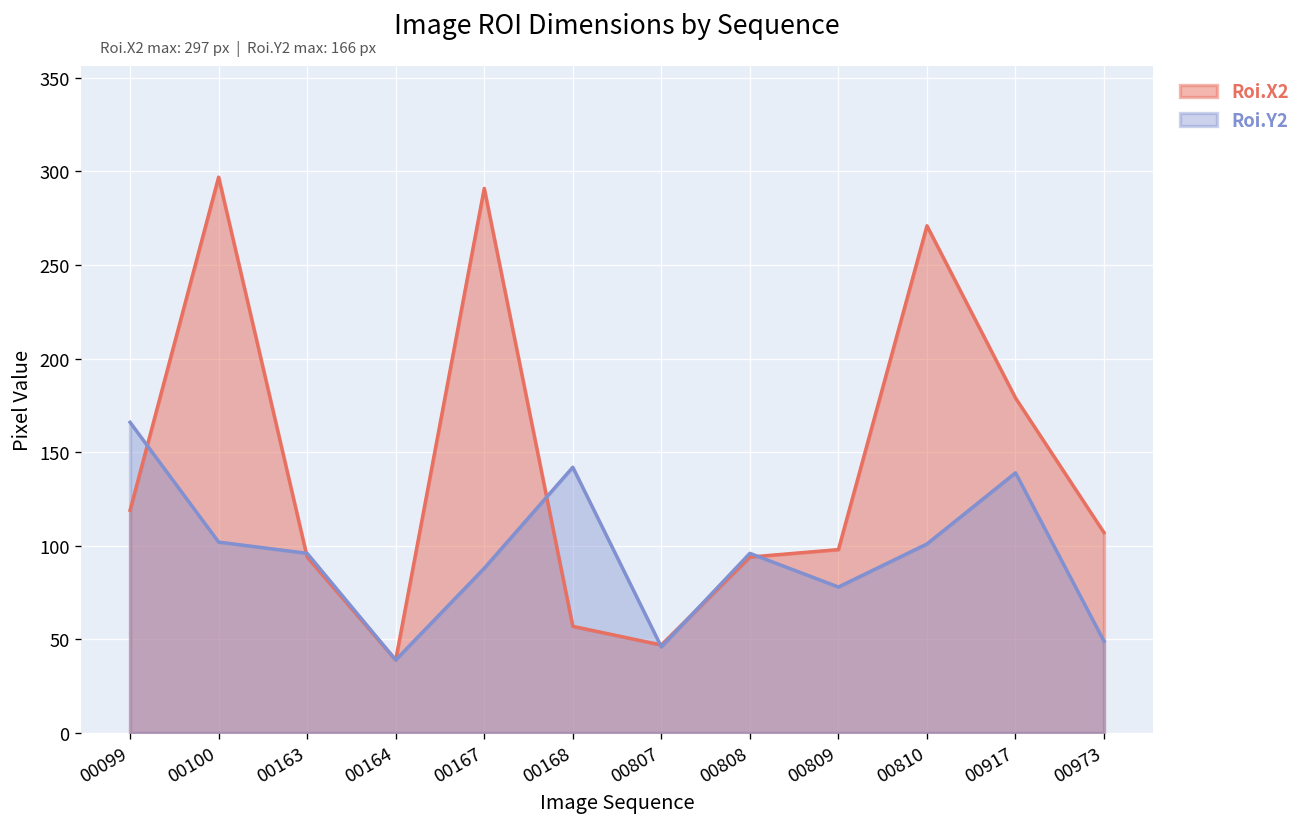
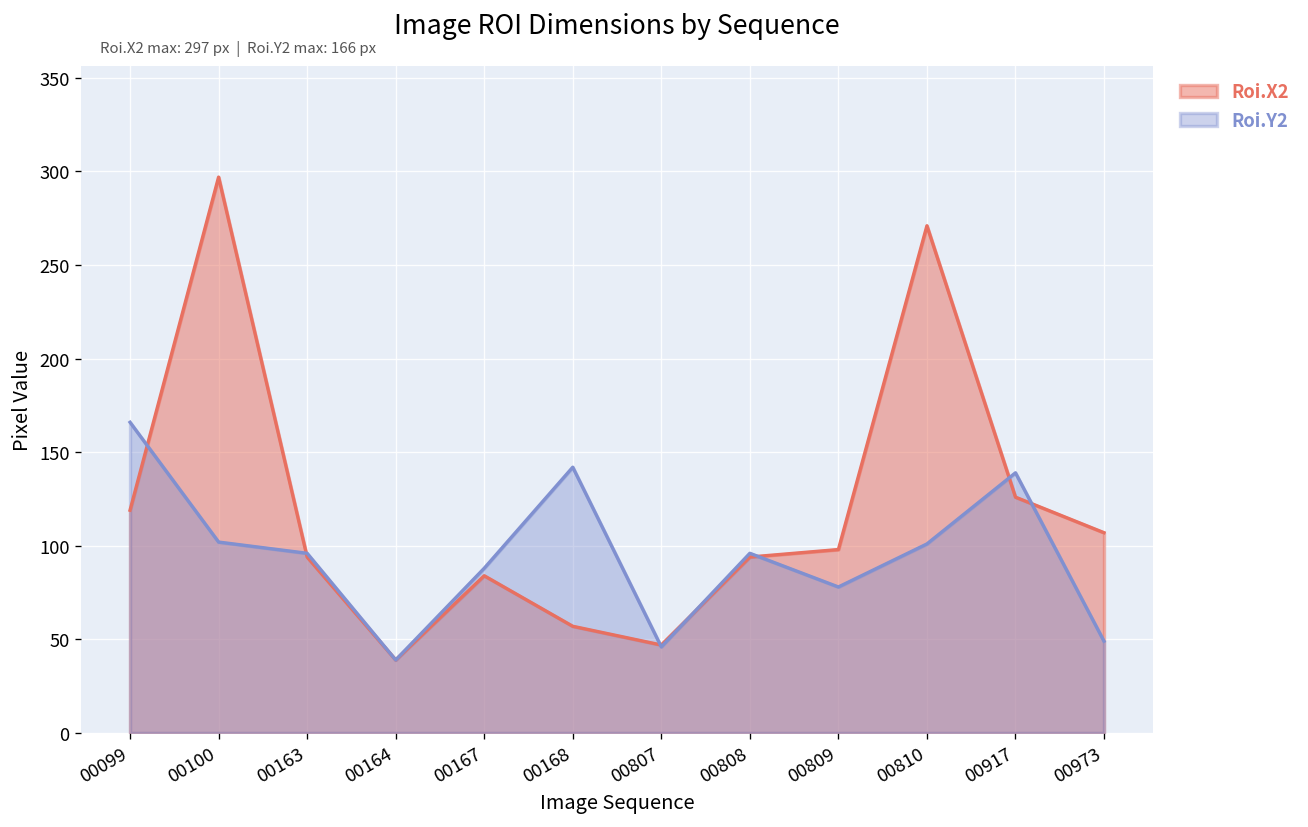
  {
    "Roi.X2": {
      "00099": 119,
      "00100": 297,
      "00163": 94,
-     "00167": 291,
+     "00167": 84,
      "00168": 57,
      "00808": 94,
      "00809": 98,
      "00810": 271,
-     "00917": 179,
+     "00917": 126,
      "00973": 107
    },
    "Roi.Y2": {
      "00099": 166,
      "00100": 102,
      "00163": 96,
      "00167": 88,
      "00168": 142,
      "00808": 96,
      "00809": 78,
      "00810": 101,
      "00917": 139,
      "00973": 49
    }
  }
